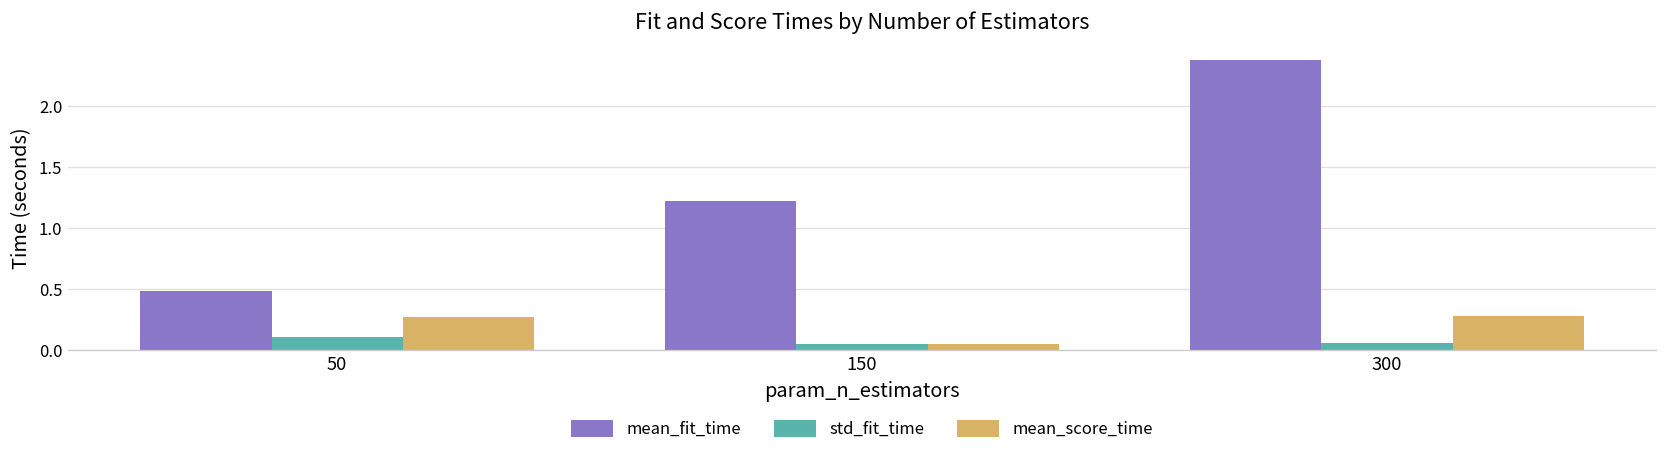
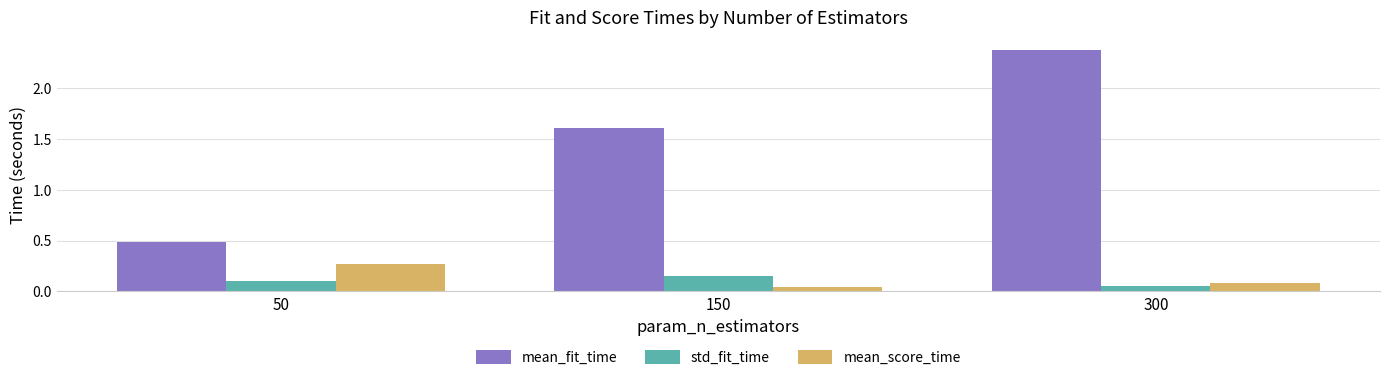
  {
    "mean_fit_time": {
      "50": 0.48,
-     "150": 1.22,
+     "150": 1.60,
      "300": 2.38
    },
    "std_fit_time": {
      "50": 0.10,
-     "150": 0.04,
+     "150": 0.15,
      "300": 0.05
    },
    "mean_score_time": {
      "50": 0.27,
      "150": 0.04,
-     "300": 0.28
+     "300": 0.09
    }
  }
